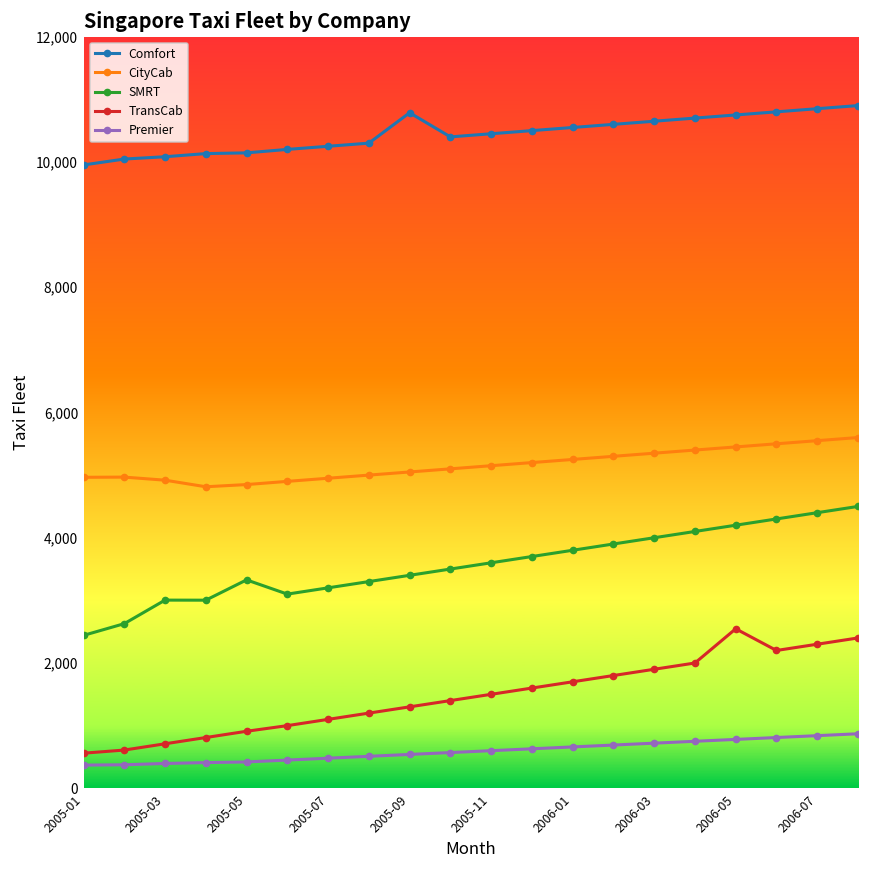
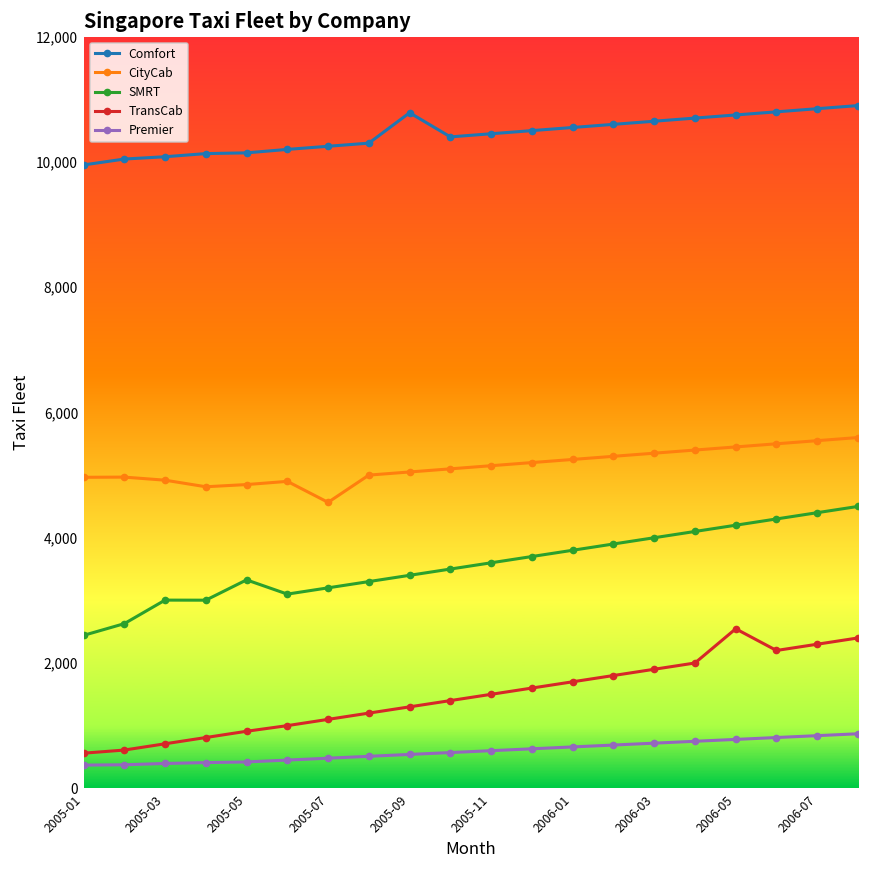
  {
    "Comfort": {
      "2005-01": "10,000",
      "2005-03": "10,100",
      "2005-05": "10,100",
      "2005-07": "10,300",
      "2005-09": "10,800",
      "2005-11": "10,500",
      "2006-01": "10,600",
      "2006-03": "10,700",
      "2006-05": "10,800",
      "2006-07": "10,900"
    },
    "CityCab": {
      "2005-01": "5,000",
      "2005-03": "4,900",
      "2005-05": "4,800",
-     "2005-07": "5,000",
+     "2005-07": "4,600",
      "2005-09": "5,100",
      "2005-11": "5,200",
      "2006-01": "5,300",
      "2006-03": "5,400",
      "2006-05": "5,500",
      "2006-07": "5,600"
    },
    "SMRT": {
      "2005-01": "2,400",
      "2005-03": "3,000",
      "2005-05": "3,300",
      "2005-07": "3,200",
      "2005-09": "3,400",
      "2005-11": "3,600",
      "2006-01": "3,800",
      "2006-03": "4,000",
      "2006-05": "4,200",
      "2006-07": "4,400"
    },
    "TransCab": {
      "2005-01": "600",
      "2005-03": "700",
      "2005-05": "900",
      "2005-07": "1,100",
      "2005-09": "1,300",
      "2005-11": "1,500",
      "2006-01": "1,700",
      "2006-03": "1,900",
      "2006-05": "2,500",
      "2006-07": "2,300"
    },
    "Premier": {
      "2005-01": "400",
      "2005-03": "400",
      "2005-05": "400",
      "2005-07": "500",
      "2005-09": "500",
      "2005-11": "600",
      "2006-01": "700",
      "2006-03": "700",
      "2006-05": "800",
      "2006-07": "800"
    }
  }
